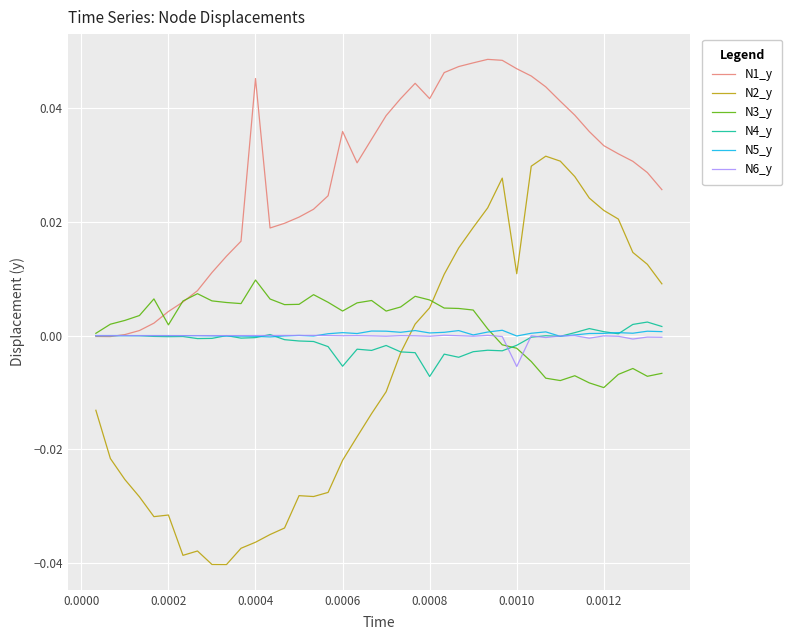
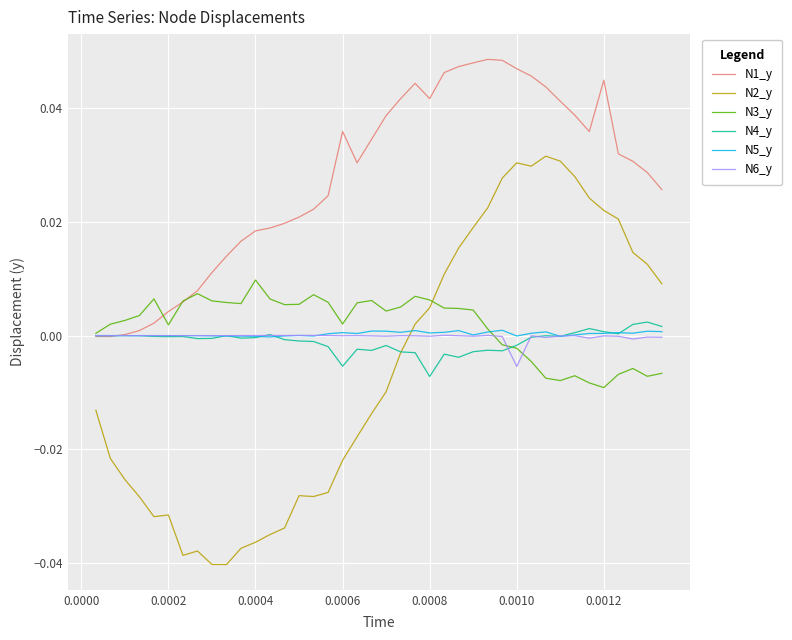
  {
    "N1_y": {
      "0.0002": 0.004,
-     "0.0004": 0.045,
+     "0.0004": 0.018,
      "0.0006": 0.036,
      "0.0008": 0.042,
      "0.0010": 0.047,
-     "0.0012": 0.033
+     "0.0012": 0.045
    },
    "N2_y": {
      "0.0002": -0.032,
      "0.0004": -0.036,
      "0.0006": -0.022,
      "0.0008": 0.005,
-     "0.0010": 0.011,
+     "0.0010": 0.030,
      "0.0012": 0.022
    },
    "N3_y": {
      "0.0002": 0.002,
      "0.0004": 0.010,
-     "0.0006": 0.004,
+     "0.0006": 0.002,
      "0.0008": 0.006,
      "0.0010": -0.002,
      "0.0012": -0.009
    },
    "N4_y": {
      "0.0006": -0.005,
      "0.0008": -0.007,
      "0.0010": -0.002
    },
    "N5_y": {
      "0.0006": 0.001,
      "0.0008": 0.000,
      "0.0010": 0.000
    },
    "N6_y": {
      "0.0006": 0.000,
      "0.0008": 0.000,
      "0.0010": -0.005
    }
  }
